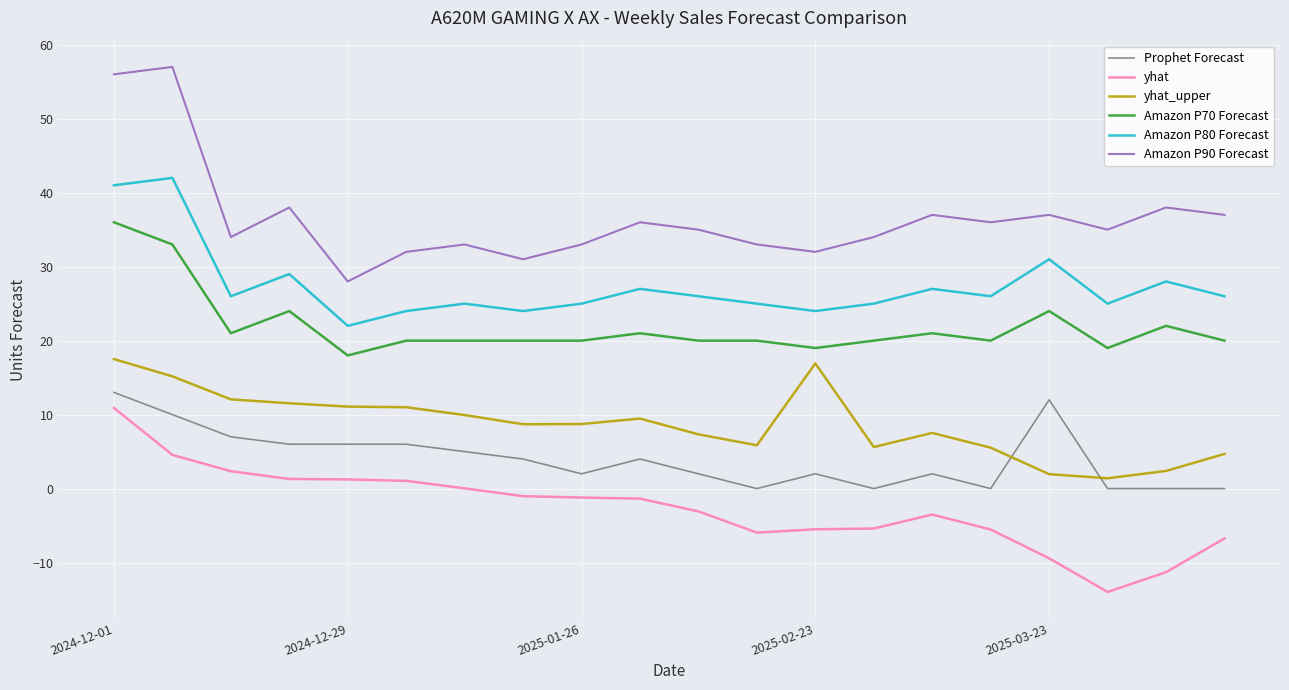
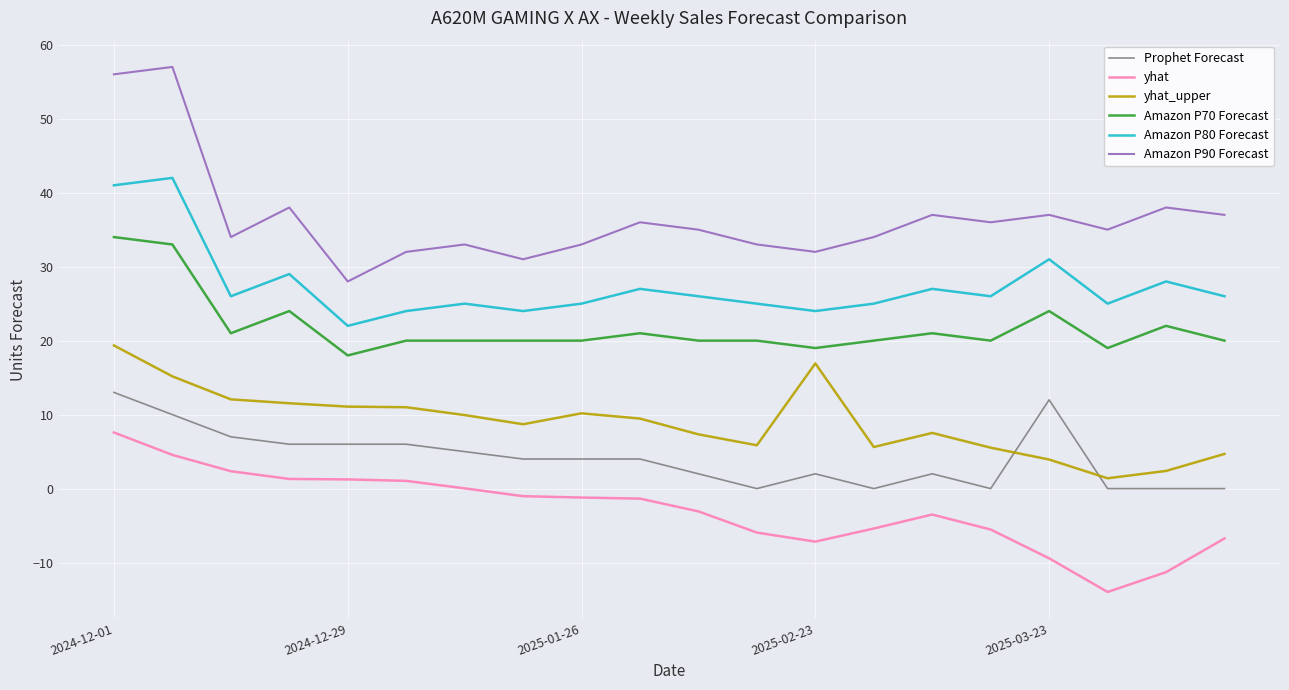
  {
    "Prophet Forecast": {
      "2024-12-01": 13,
      "2024-12-29": 6,
-     "2025-01-26": 2,
+     "2025-01-26": 4,
      "2025-02-23": 2,
      "2025-03-23": 12
    },
    "yhat": {
-     "2024-12-01": 11,
+     "2024-12-01": 8,
      "2024-12-29": 1,
      "2025-01-26": -1,
-     "2025-02-23": -6,
+     "2025-02-23": -7,
      "2025-03-23": -9
    },
    "yhat_upper": {
-     "2024-12-01": 18,
+     "2024-12-01": 19,
      "2024-12-29": 11,
-     "2025-01-26": 9,
+     "2025-01-26": 10,
      "2025-02-23": 17,
-     "2025-03-23": 2
+     "2025-03-23": 4
    },
    "Amazon P70 Forecast": {
-     "2024-12-01": 36,
+     "2024-12-01": 34,
      "2024-12-29": 18,
      "2025-01-26": 20,
      "2025-02-23": 19,
      "2025-03-23": 24
    },
    "Amazon P80 Forecast": {
      "2024-12-01": 41,
      "2024-12-29": 22,
      "2025-01-26": 25,
      "2025-02-23": 24,
      "2025-03-23": 31
    },
    "Amazon P90 Forecast": {
      "2024-12-01": 56,
      "2024-12-29": 28,
      "2025-01-26": 33,
      "2025-02-23": 32,
      "2025-03-23": 37
    }
  }
